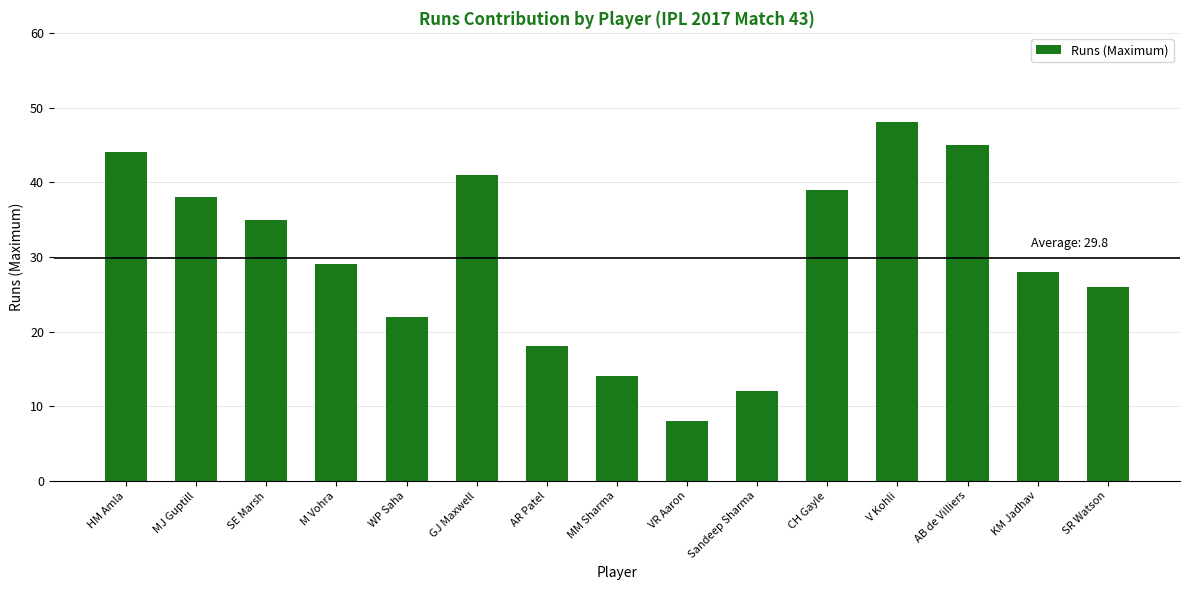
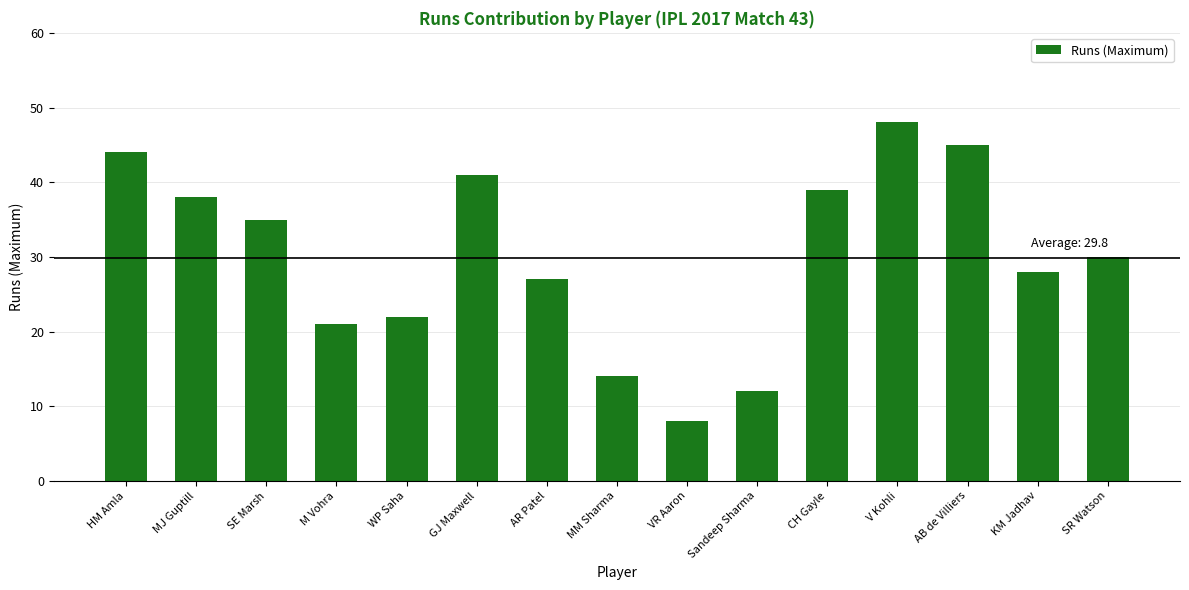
  {
    "HM Amla": 44,
    "MJ Guptill": 38,
    "SE Marsh": 35,
-   "M Vohra": 29,
+   "M Vohra": 21,
    "WP Saha": 22,
    "GJ Maxwell": 41,
-   "AR Patel": 18,
+   "AR Patel": 27,
    "MM Sharma": 14,
    "VR Aaron": 8,
    "Sandeep Sharma": 12,
    "CH Gayle": 39,
    "V Kohli": 48,
    "AB de Villiers": 45,
-   "SR Watson": 26
+   "SR Watson": 30
  }
